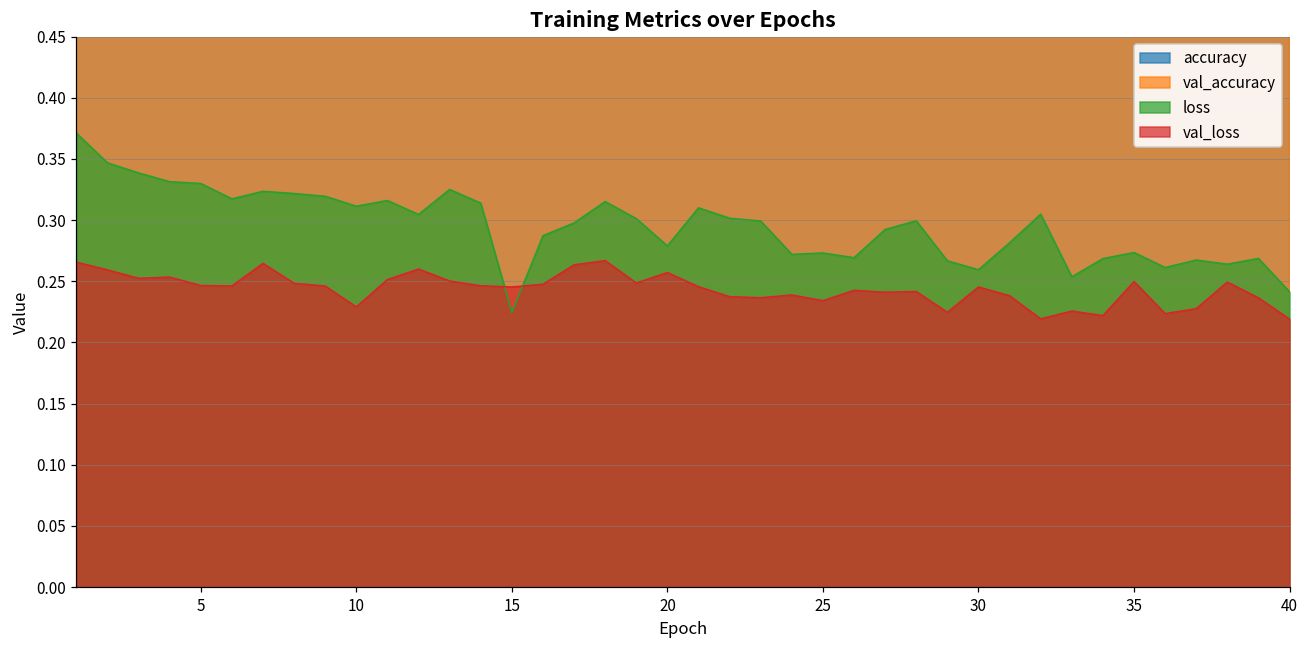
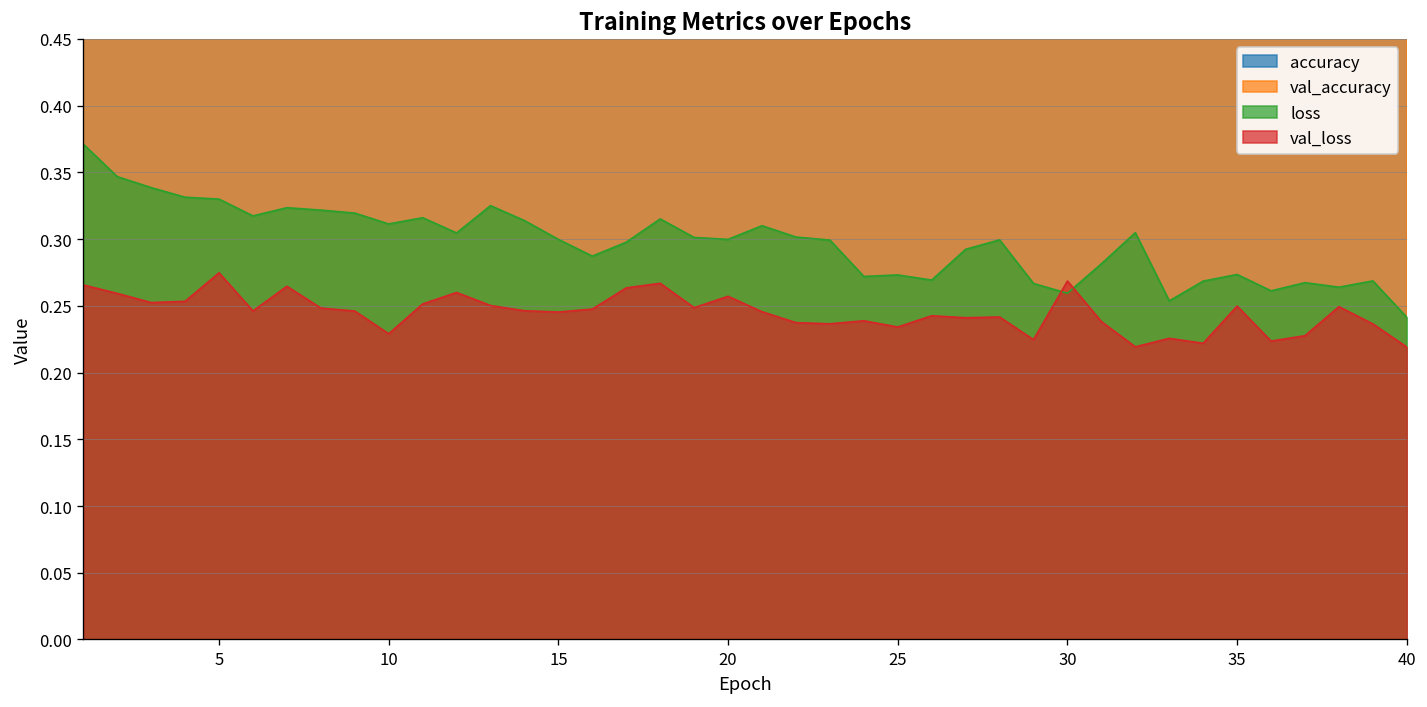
  {
    "loss": {
      "5": 0.330,
      "10": 0.311,
-     "15": 0.224,
-     "20": 0.279,
+     "15": 0.300,
+     "20": 0.300,
      "25": 0.273,
      "30": 0.259,
      "35": 0.274,
      "40": 0.241
    },
    "val_loss": {
-     "5": 0.247,
+     "5": 0.275,
      "10": 0.229,
      "15": 0.245,
      "20": 0.257,
      "25": 0.234,
-     "30": 0.245,
+     "30": 0.269,
      "35": 0.250,
      "40": 0.219
    }
  }
